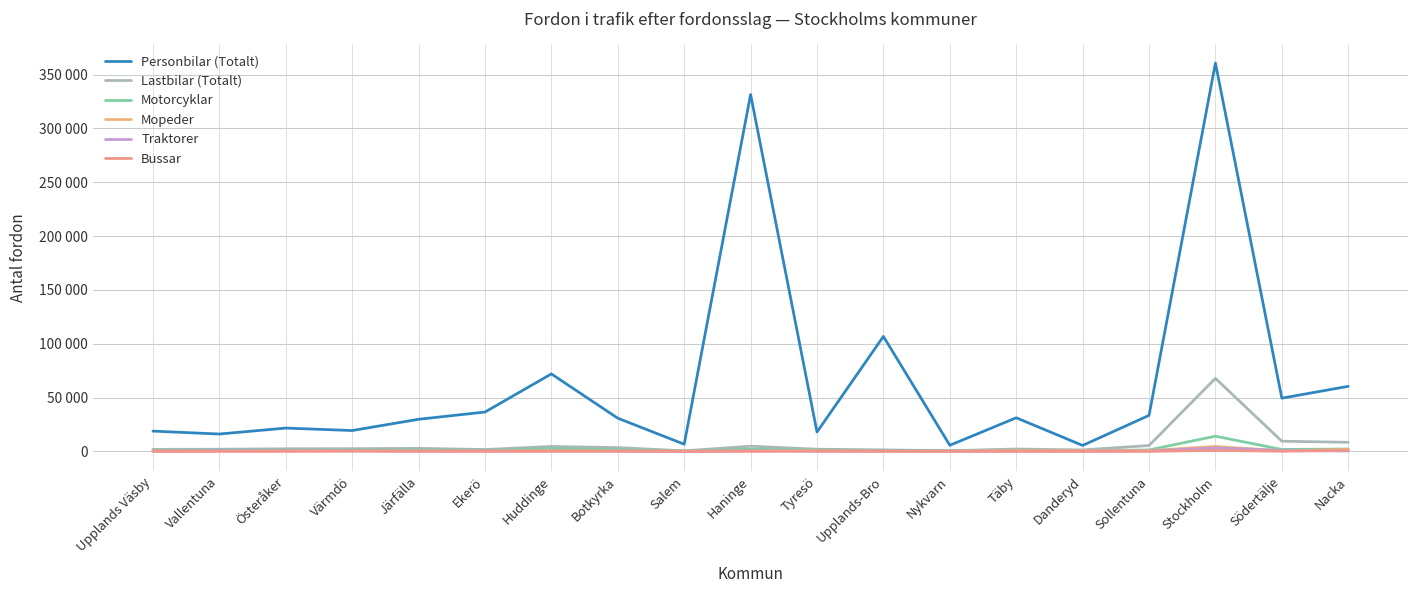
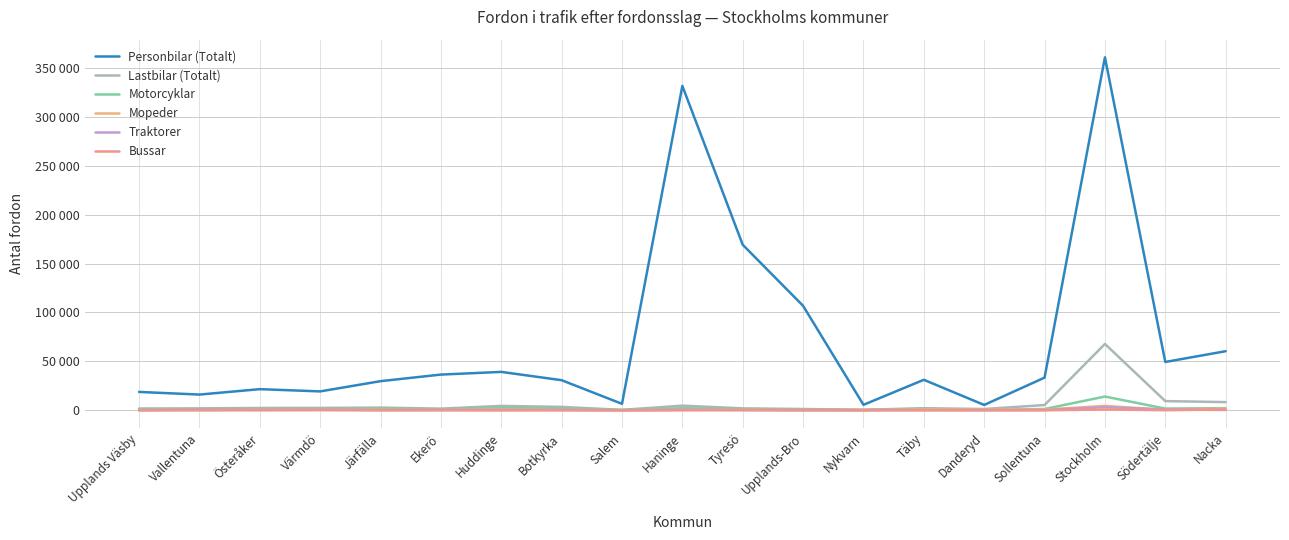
  {
    "Personbilar (Totalt)": {
      "Upplands Väsby": 20000,
      "Vallentuna": 20000,
      "Österåker": 20000,
      "Värmdö": 20000,
      "Järfälla": 30000,
      "Ekerö": 40000,
-     "Huddinge": 70000,
+     "Huddinge": 40000,
      "Botkyrka": 30000,
      "Salem": 10000,
      "Haninge": 330000,
-     "Tyresö": 20000,
+     "Tyresö": 170000,
      "Upplands-Bro": 110000,
      "Nykvarn": 10000,
      "Täby": 30000,
      "Danderyd": 10000,
      "Sollentuna": 30000,
      "Stockholm": 360000,
      "Södertälje": 50000,
      "Nacka": 60000
    }
  }
